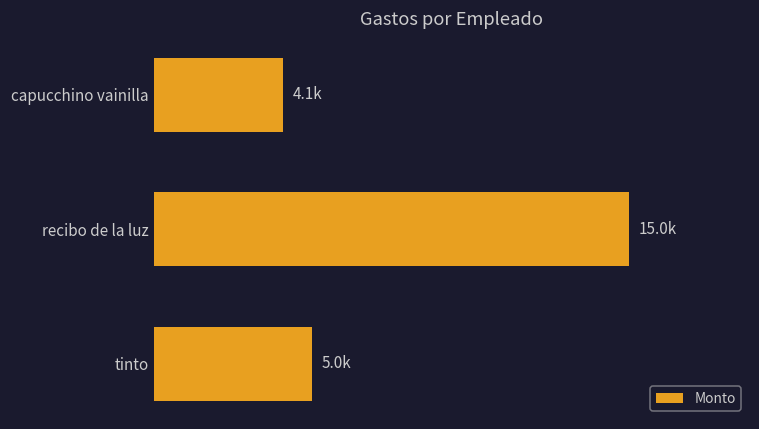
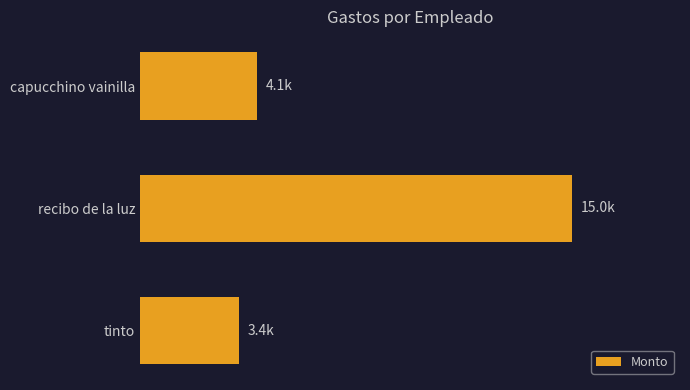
  {
    "capucchino vainilla": "4.1k",
    "recibo de la luz": "15.0k",
-   "tinto": "5.0k"
+   "tinto": "3.4k"
  }
